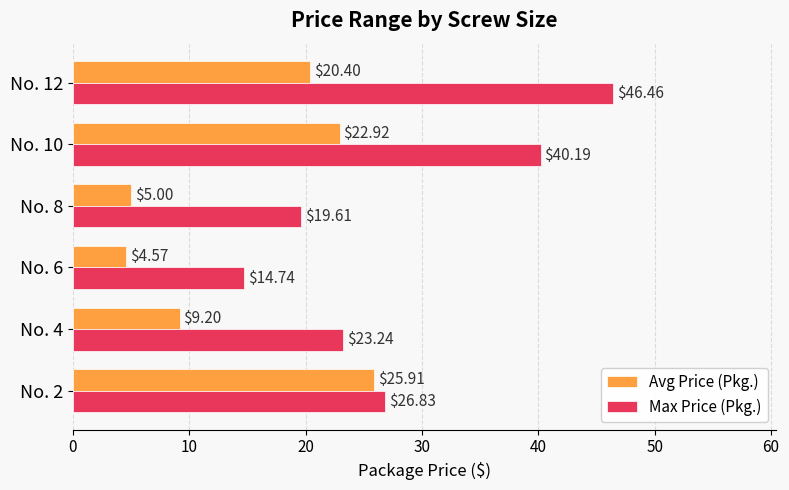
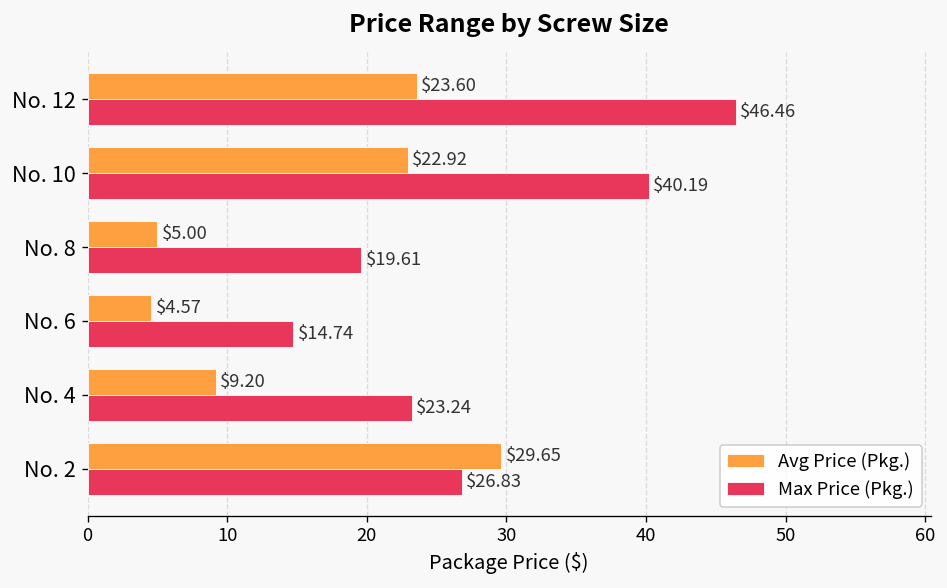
  {
    "Avg Price (Pkg.)": {
-     "No. 12": "$20.40",
+     "No. 12": "$23.60",
      "No. 10": "$22.92",
      "No. 8": "$5.00",
      "No. 6": "$4.57",
      "No. 4": "$9.20",
-     "No. 2": "$25.91"
+     "No. 2": "$29.65"
    },
    "Max Price (Pkg.)": {
      "No. 12": "$46.46",
      "No. 10": "$40.19",
      "No. 8": "$19.61",
      "No. 6": "$14.74",
      "No. 4": "$23.24",
      "No. 2": "$26.83"
    }
  }
